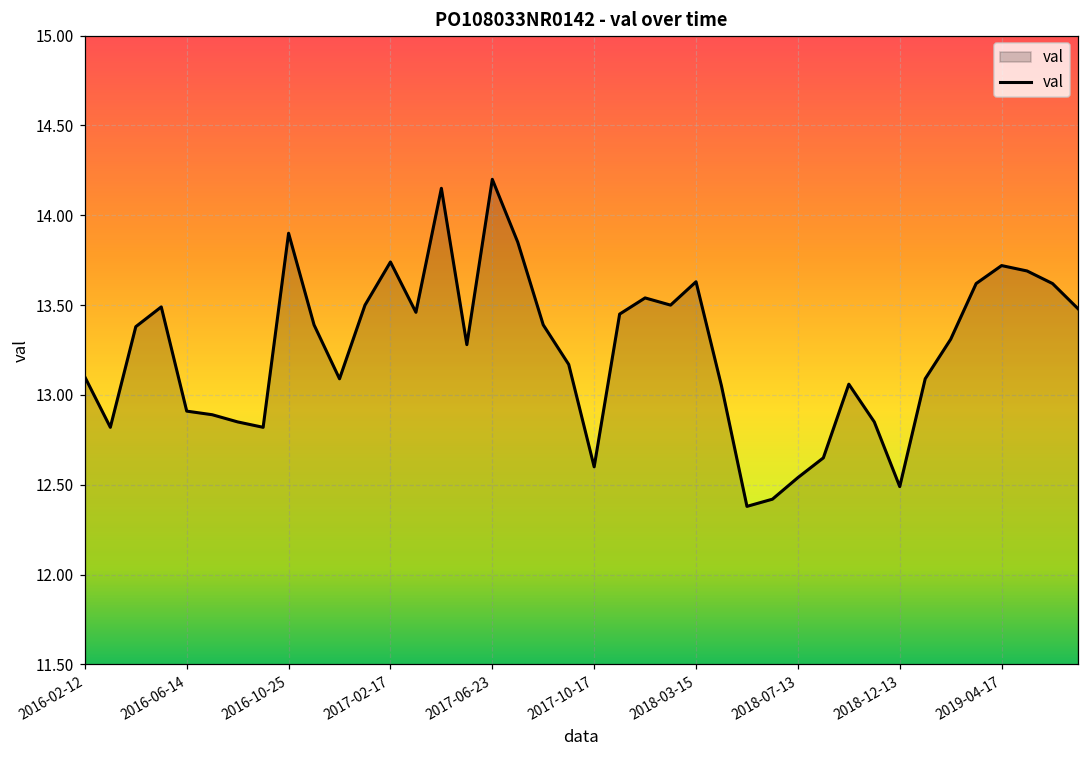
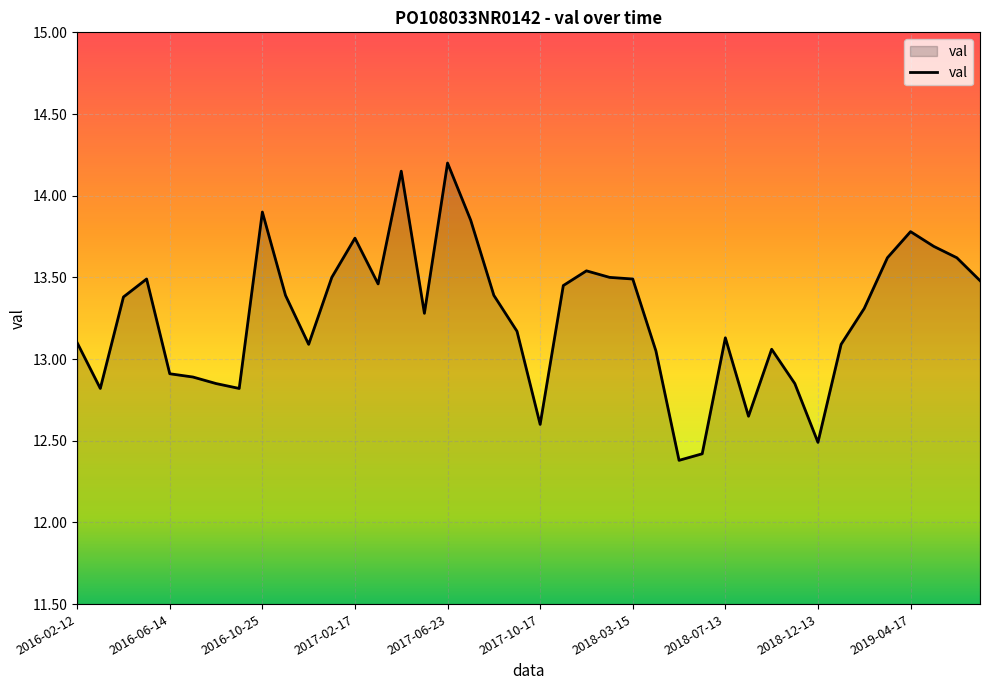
  {
    "2016-02-12": 13.10,
    "2016-06-14": 12.91,
    "2016-10-25": 13.90,
    "2017-02-17": 13.74,
    "2017-06-23": 14.20,
    "2017-10-17": 12.60,
-   "2018-03-15": 13.63,
-   "2018-07-13": 12.54,
+   "2018-03-15": 13.49,
+   "2018-07-13": 13.13,
    "2018-12-13": 12.49,
-   "2019-04-17": 13.72
+   "2019-04-17": 13.78
  }
